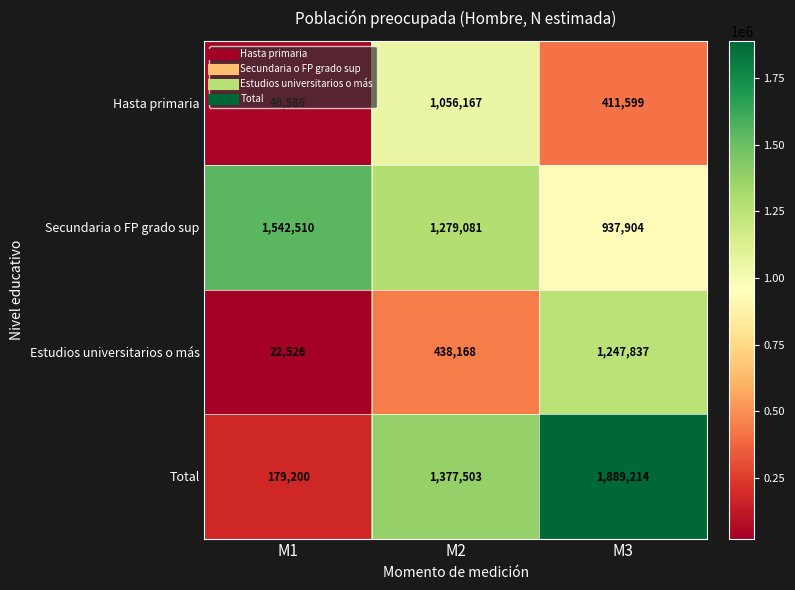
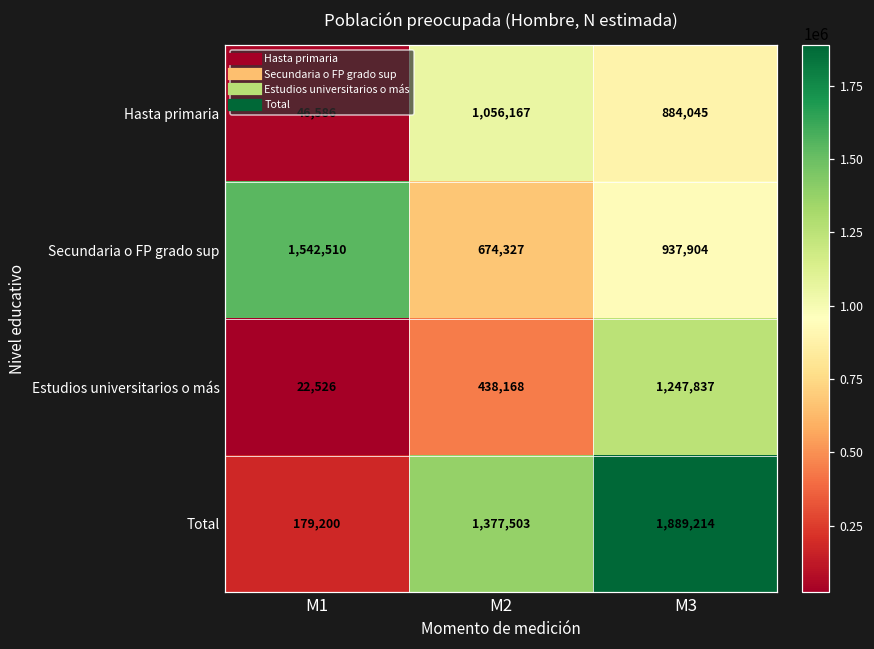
  {
    "Hasta primaria": {
      "M2": "1,056,167",
-     "M3": "411,599"
+     "M3": "884,045"
    },
    "Secundaria o FP grado sup": {
      "M1": "1,542,510",
-     "M2": "1,279,081",
+     "M2": "674,327",
      "M3": "937,904"
    },
    "Estudios universitarios o más": {
      "M1": "22,526",
      "M2": "438,168",
      "M3": "1,247,837"
    },
    "Total": {
      "M1": "179,200",
      "M2": "1,377,503",
      "M3": "1,889,214"
    }
  }
